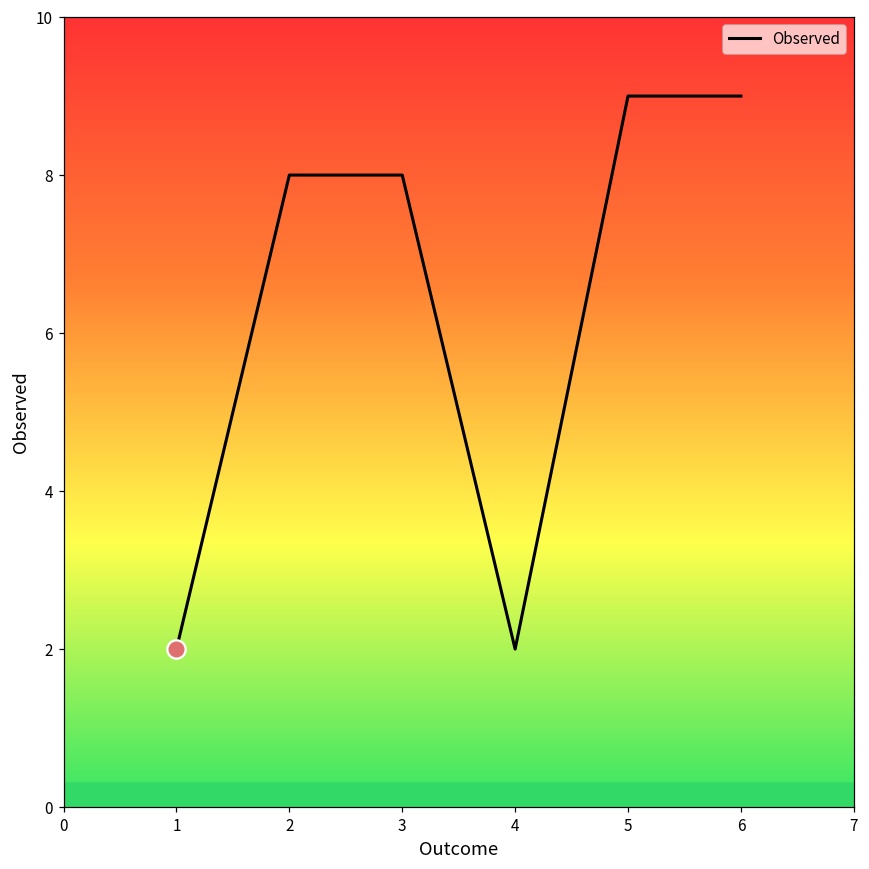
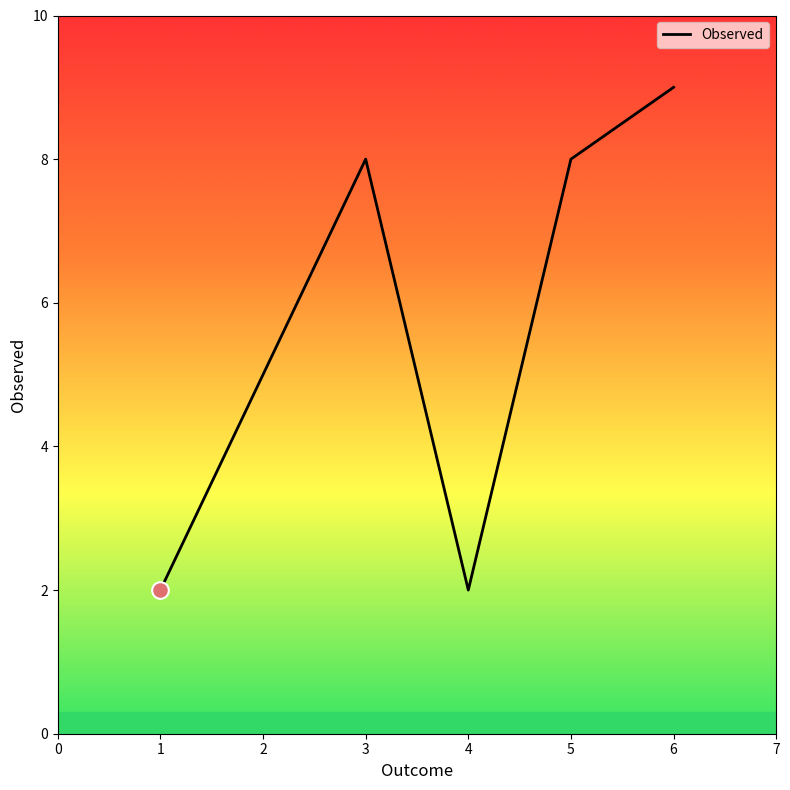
  {
    "Observed": {
-     "2": 8,
+     "2": 5,
      "3": 8,
      "4": 2,
-     "5": 9,
+     "5": 8,
      "6": 9
    }
  }
